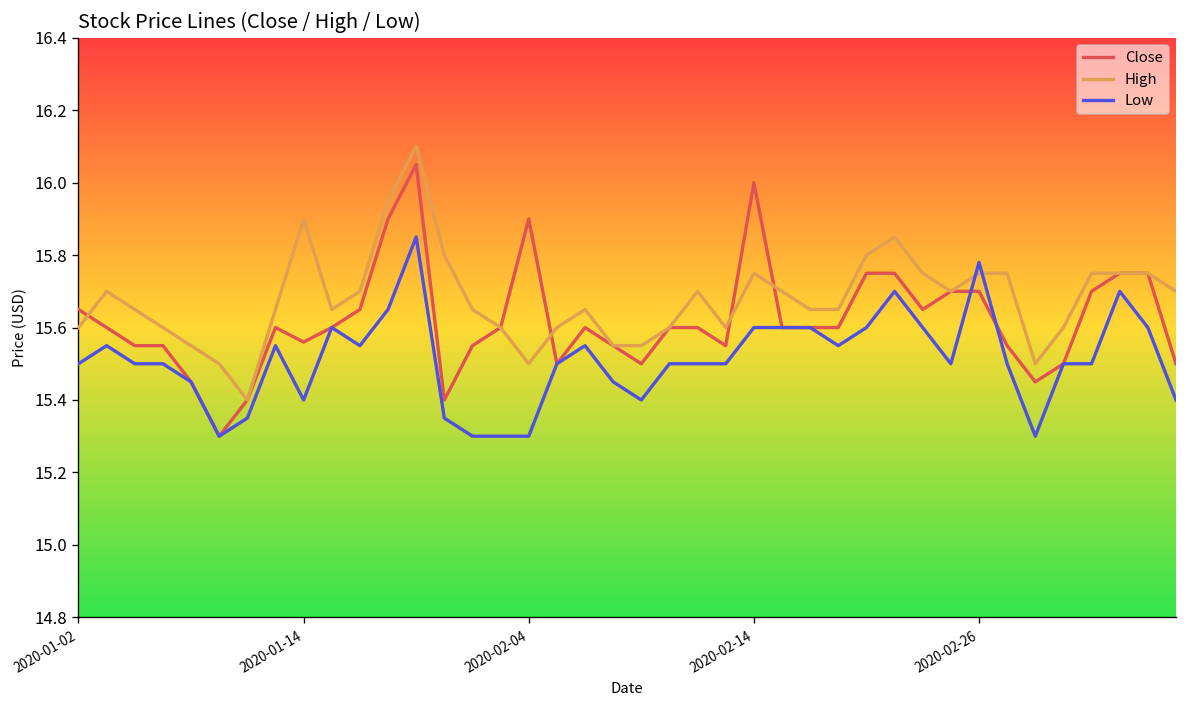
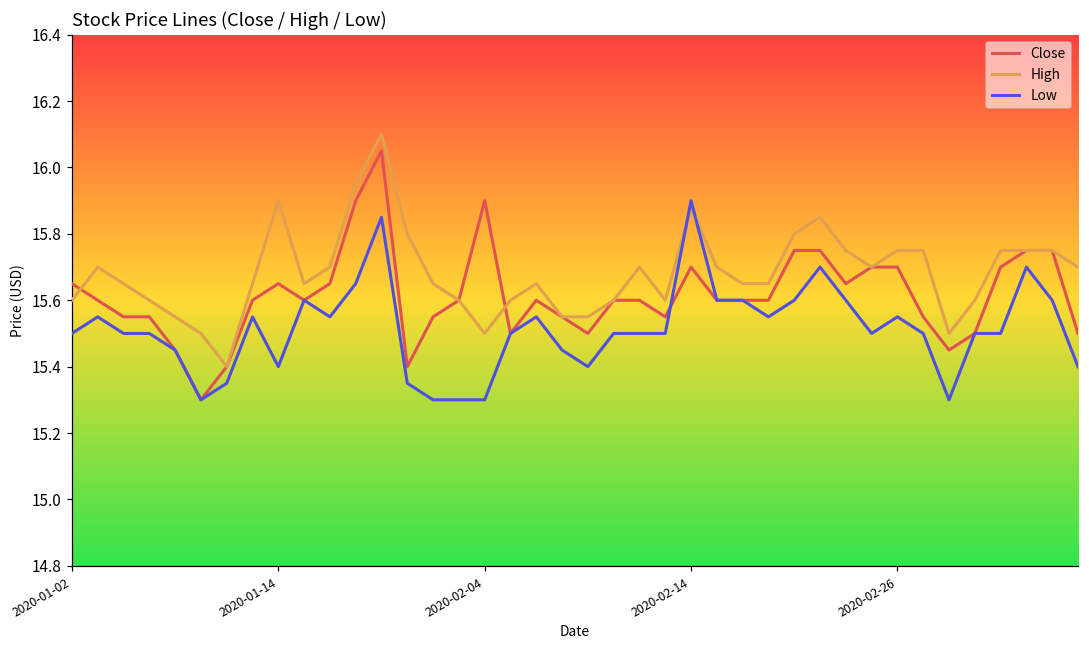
  {
    "Close": {
      "2020-01-02": 15.65,
-     "2020-01-14": 15.56,
+     "2020-01-14": 15.65,
      "2020-02-04": 15.90,
-     "2020-02-14": 16.0,
+     "2020-02-14": 15.7,
      "2020-02-26": 15.70
    },
    "High": {
      "2020-01-02": 15.60,
      "2020-01-14": 15.90,
      "2020-02-04": 15.50,
-     "2020-02-14": 15.75,
+     "2020-02-14": 15.88,
      "2020-02-26": 15.75
    },
    "Low": {
      "2020-01-02": 15.50,
      "2020-01-14": 15.40,
      "2020-02-04": 15.30,
-     "2020-02-14": 15.6,
-     "2020-02-26": 15.78
+     "2020-02-14": 15.9,
+     "2020-02-26": 15.55
    }
  }
